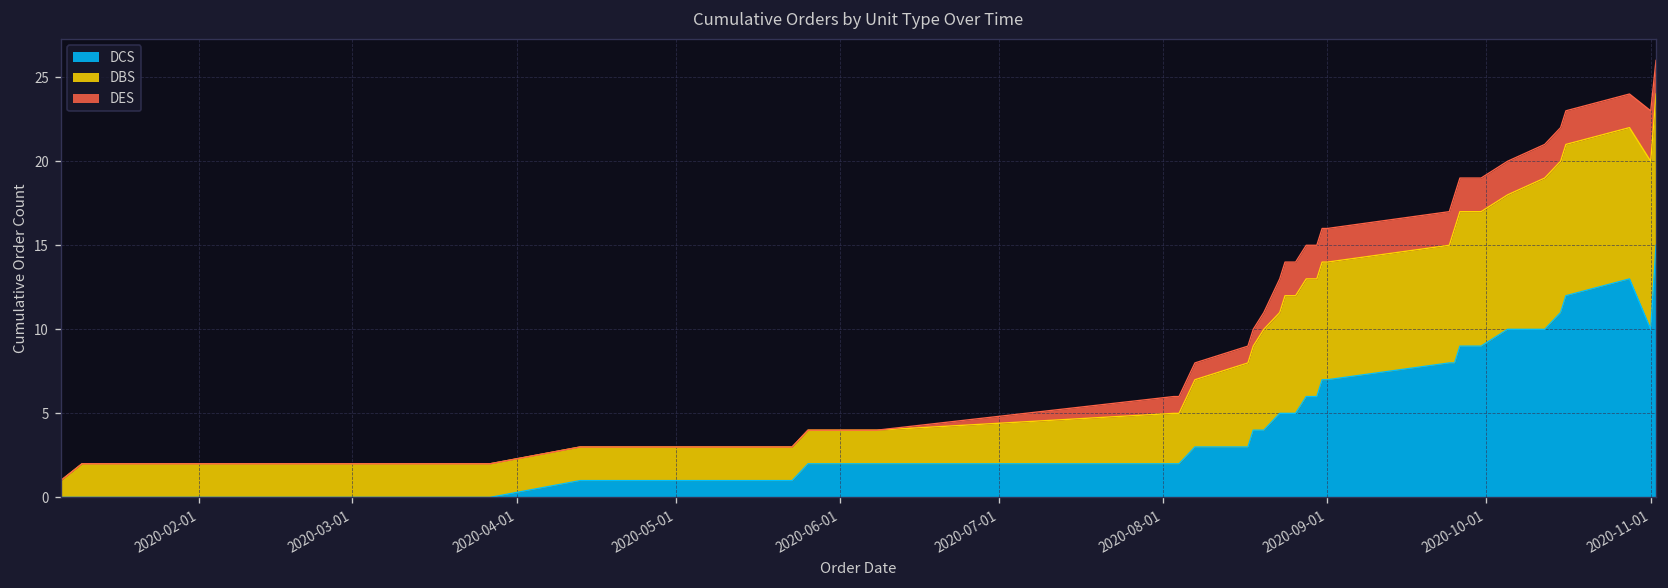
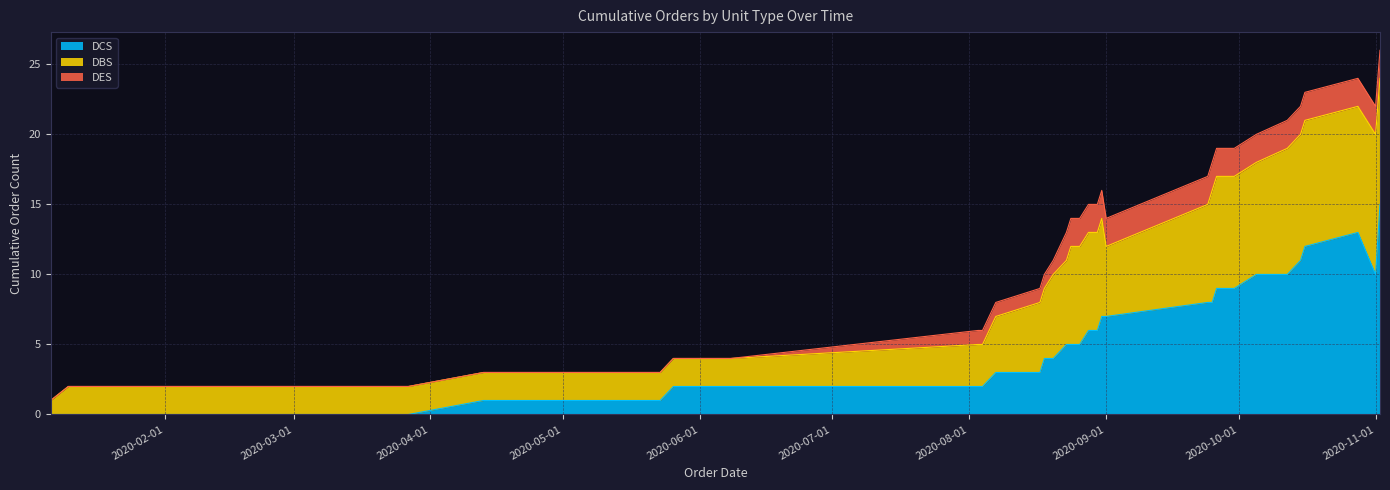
  {
    "DCS": {
      "2020-09-01": 7,
      "2020-11-01": 10
    },
    "DBS": {
-     "2020-09-01": 7,
+     "2020-09-01": 5,
      "2020-11-01": 10
    },
    "DES": {
      "2020-09-01": 2,
-     "2020-11-01": 3
+     "2020-11-01": 2
    }
  }
